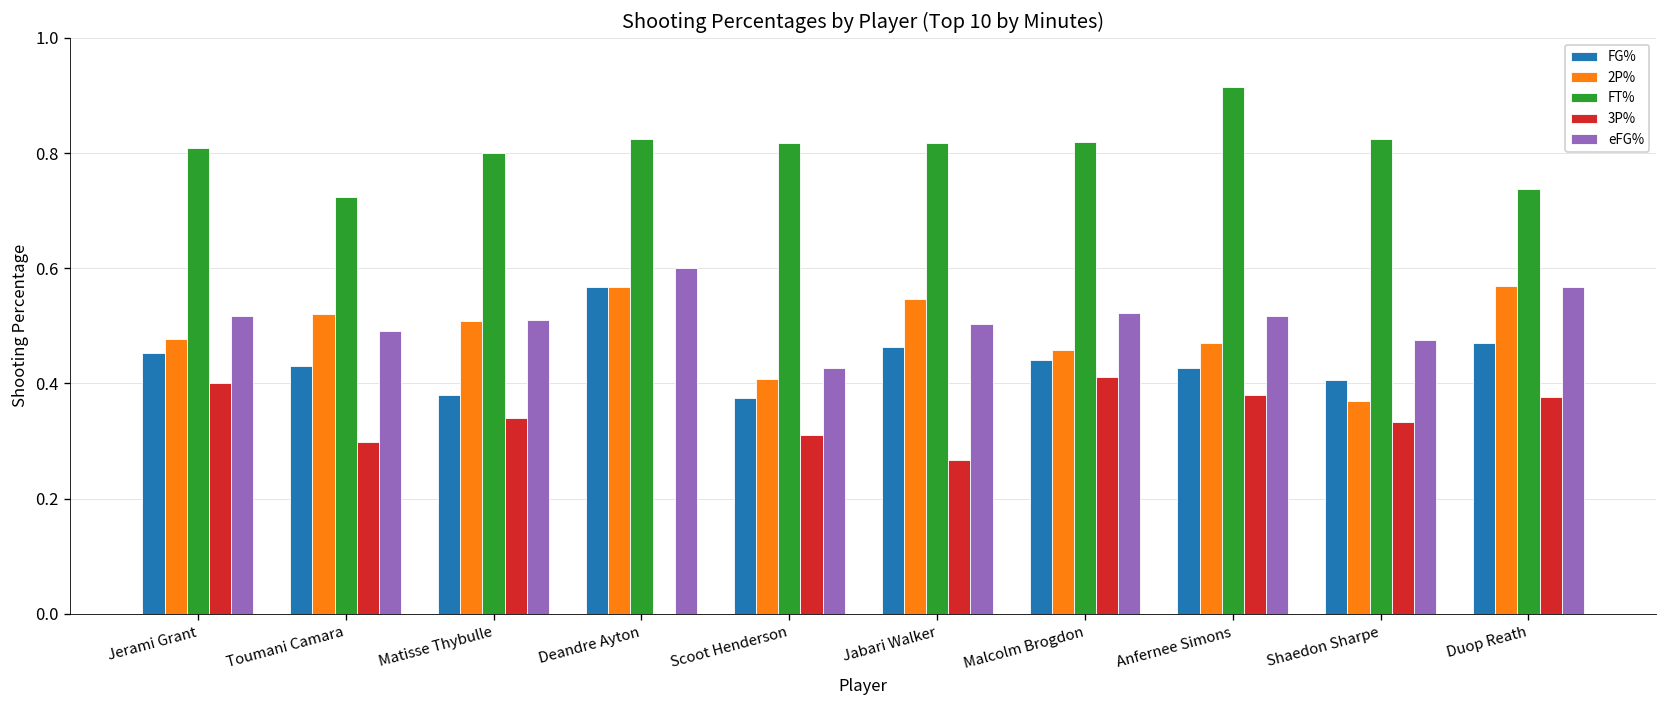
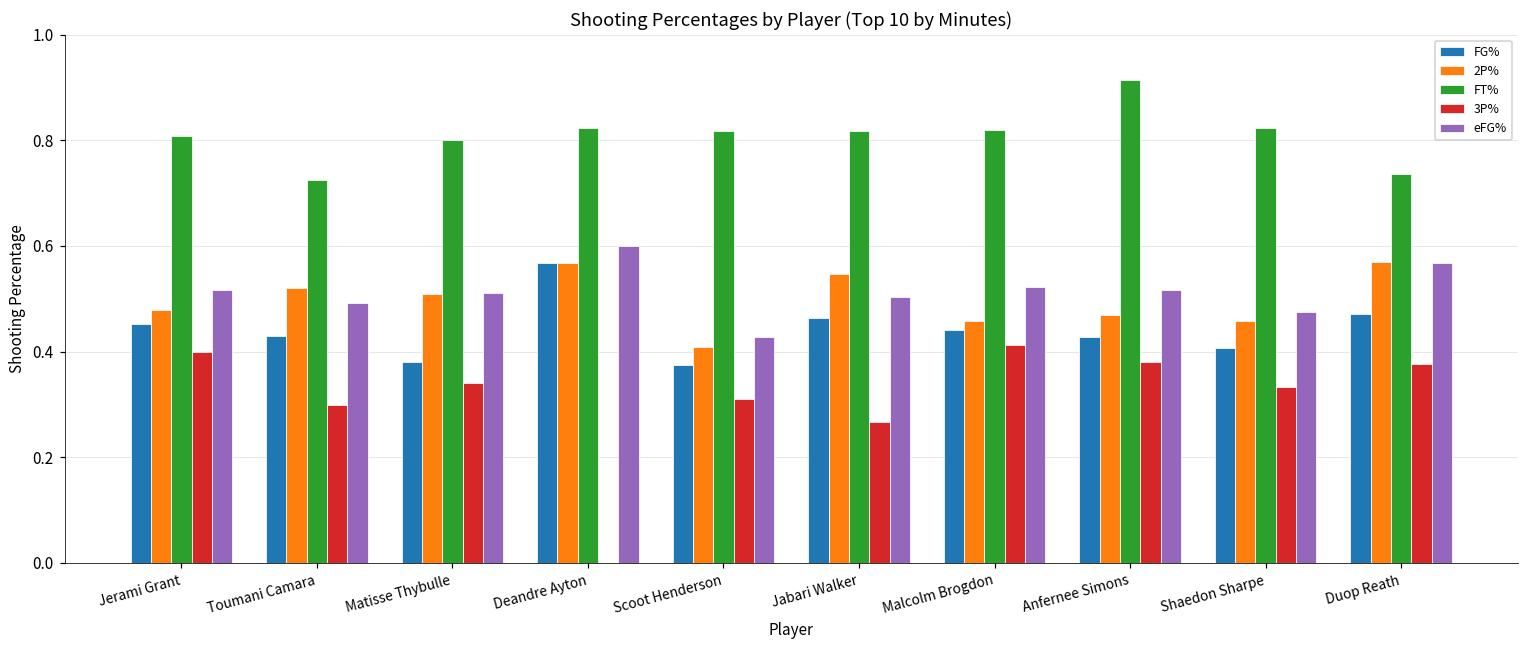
  {
    "FG%": {
      "Jerami Grant": 0.45,
      "Toumani Camara": 0.43,
      "Matisse Thybulle": 0.38,
      "Deandre Ayton": 0.57,
      "Scoot Henderson": 0.38,
      "Jabari Walker": 0.46,
      "Malcolm Brogdon": 0.44,
      "Anfernee Simons": 0.43,
      "Shaedon Sharpe": 0.41,
      "Duop Reath": 0.47
    },
    "2P%": {
      "Jerami Grant": 0.48,
      "Toumani Camara": 0.52,
      "Matisse Thybulle": 0.51,
      "Deandre Ayton": 0.57,
      "Scoot Henderson": 0.41,
      "Jabari Walker": 0.55,
      "Malcolm Brogdon": 0.46,
      "Anfernee Simons": 0.47,
-     "Shaedon Sharpe": 0.37,
+     "Shaedon Sharpe": 0.46,
      "Duop Reath": 0.57
    },
    "FT%": {
      "Jerami Grant": 0.81,
      "Toumani Camara": 0.72,
      "Matisse Thybulle": 0.80,
      "Deandre Ayton": 0.82,
      "Scoot Henderson": 0.82,
      "Jabari Walker": 0.82,
      "Malcolm Brogdon": 0.82,
      "Anfernee Simons": 0.92,
      "Shaedon Sharpe": 0.82,
      "Duop Reath": 0.74
    },
    "3P%": {
      "Jerami Grant": 0.40,
      "Toumani Camara": 0.30,
      "Matisse Thybulle": 0.34,
      "Deandre Ayton": 0.00,
      "Scoot Henderson": 0.31,
      "Jabari Walker": 0.27,
      "Malcolm Brogdon": 0.41,
      "Anfernee Simons": 0.38,
      "Shaedon Sharpe": 0.33,
      "Duop Reath": 0.38
    },
    "eFG%": {
      "Jerami Grant": 0.52,
      "Toumani Camara": 0.49,
      "Matisse Thybulle": 0.51,
      "Deandre Ayton": 0.60,
      "Scoot Henderson": 0.43,
      "Jabari Walker": 0.50,
      "Malcolm Brogdon": 0.52,
      "Anfernee Simons": 0.52,
      "Shaedon Sharpe": 0.48,
      "Duop Reath": 0.57
    }
  }
